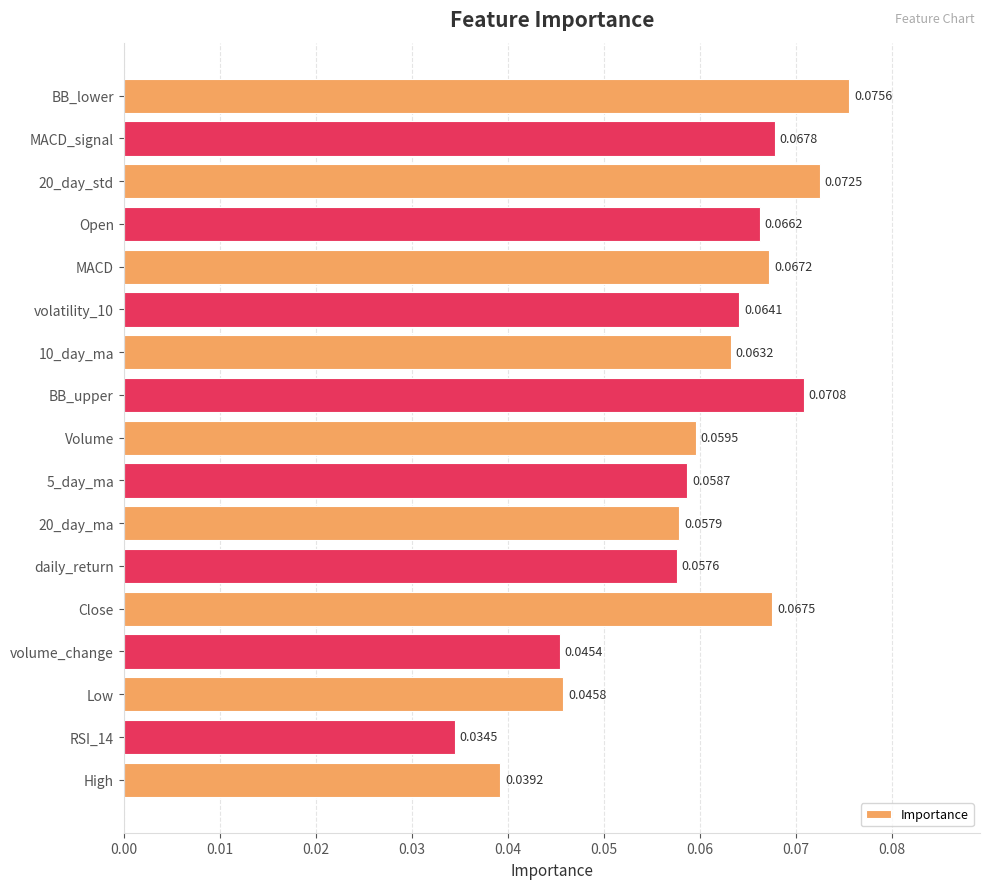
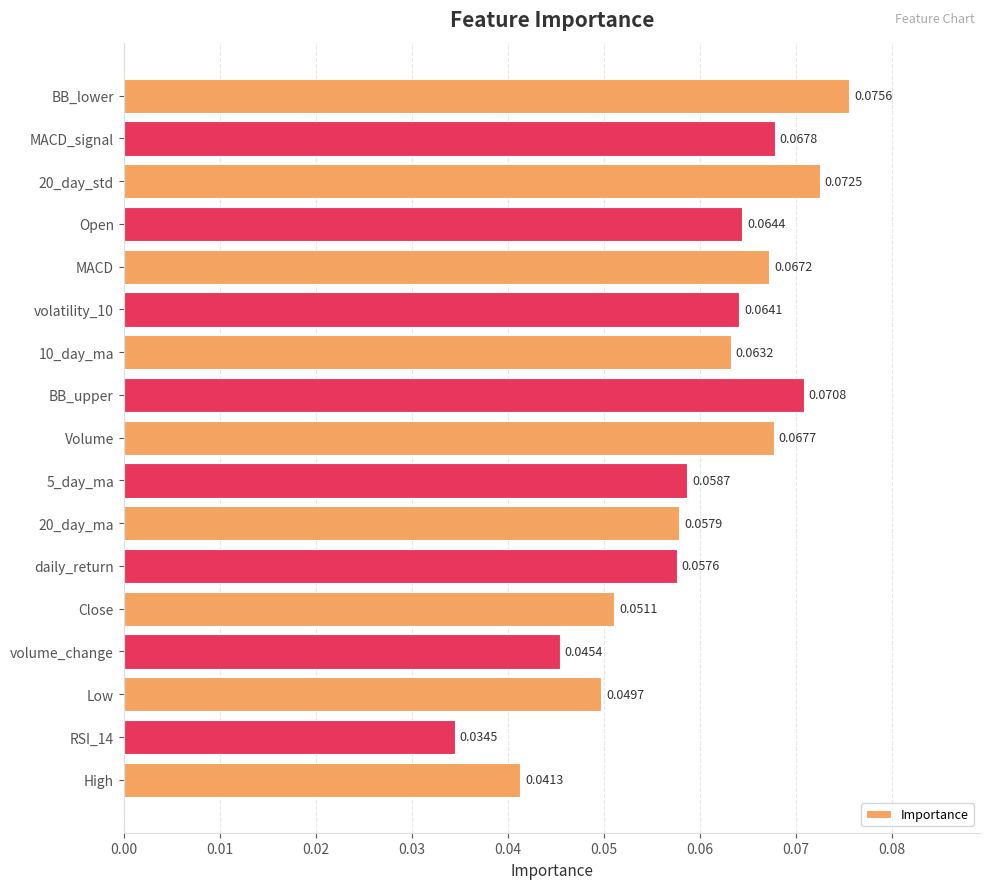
  {
    "BB_lower": 0.0756,
    "MACD_signal": 0.0678,
    "20_day_std": 0.0725,
-   "Open": 0.0662,
+   "Open": 0.0644,
    "MACD": 0.0672,
    "volatility_10": 0.0641,
    "10_day_ma": 0.0632,
    "BB_upper": 0.0708,
-   "Volume": 0.0595,
+   "Volume": 0.0677,
    "5_day_ma": 0.0587,
    "20_day_ma": 0.0579,
    "daily_return": 0.0576,
-   "Close": 0.0675,
+   "Close": 0.0511,
    "volume_change": 0.0454,
-   "Low": 0.0458,
+   "Low": 0.0497,
    "RSI_14": 0.0345,
-   "High": 0.0392
+   "High": 0.0413
  }
